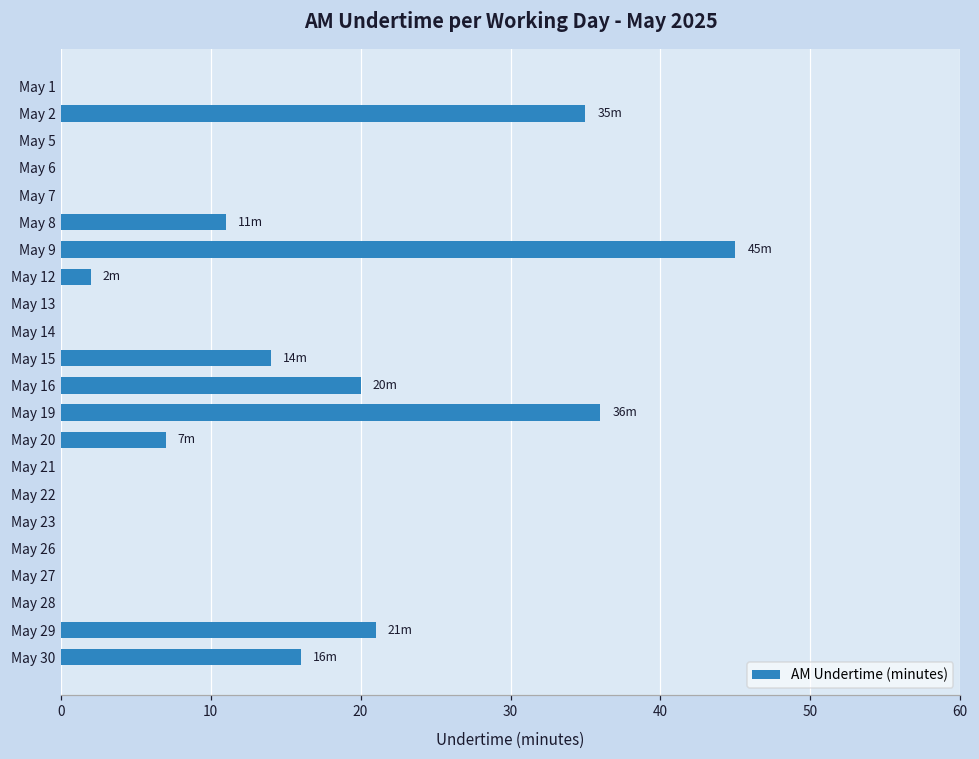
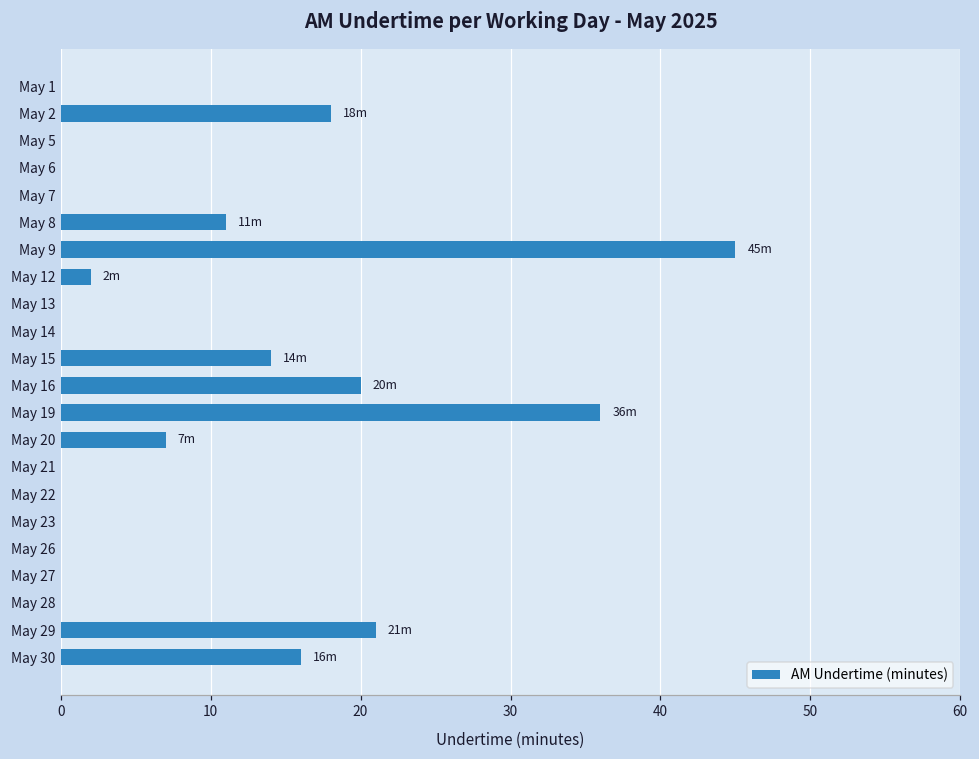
  {
-   "May 2": "35m",
+   "May 2": "18m",
    "May 8": "11m",
    "May 9": "45m",
    "May 12": "2m",
    "May 15": "14m",
    "May 16": "20m",
    "May 19": "36m",
    "May 20": "7m",
    "May 29": "21m",
    "May 30": "16m"
  }
